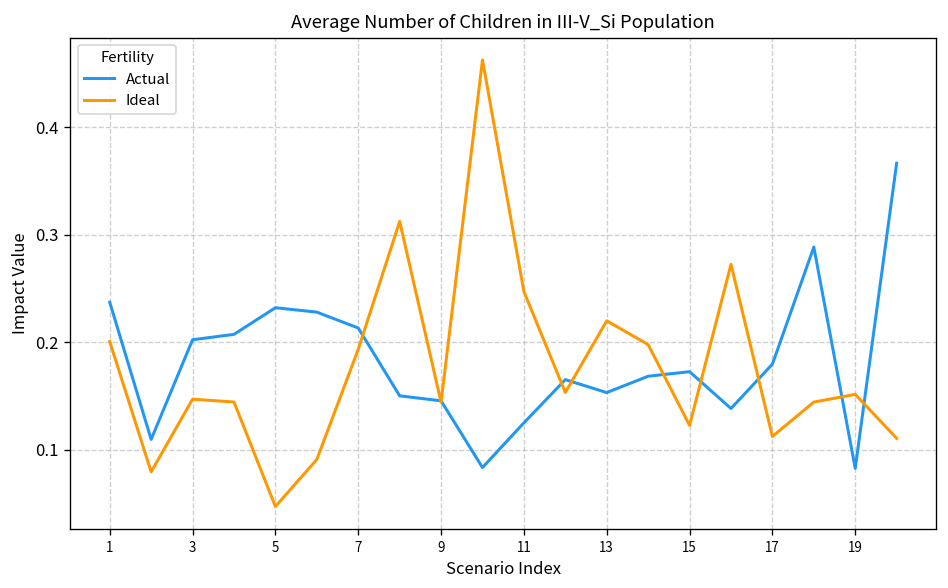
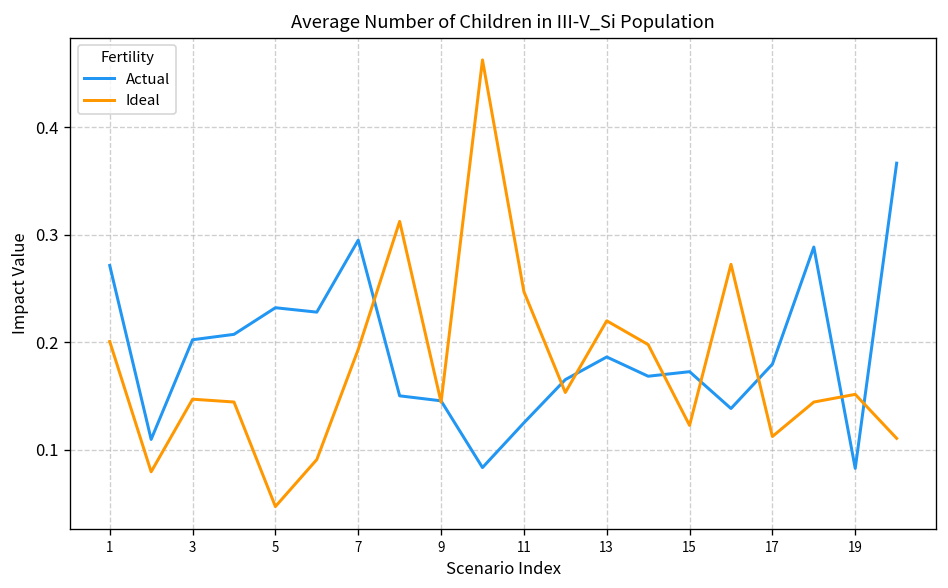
  {
    "Actual": {
-     "1": 0.24,
+     "1": 0.27,
      "3": 0.20,
      "5": 0.23,
-     "7": 0.21,
+     "7": 0.30,
      "11": 0.13,
-     "13": 0.15,
+     "13": 0.19,
      "15": 0.17,
      "17": 0.18,
      "19": 0.08
    },
    "Ideal": {
      "1": 0.20,
      "3": 0.15,
      "5": 0.05,
      "7": 0.19,
      "11": 0.25,
      "13": 0.22,
      "15": 0.12,
      "17": 0.11,
      "19": 0.15
    }
  }
